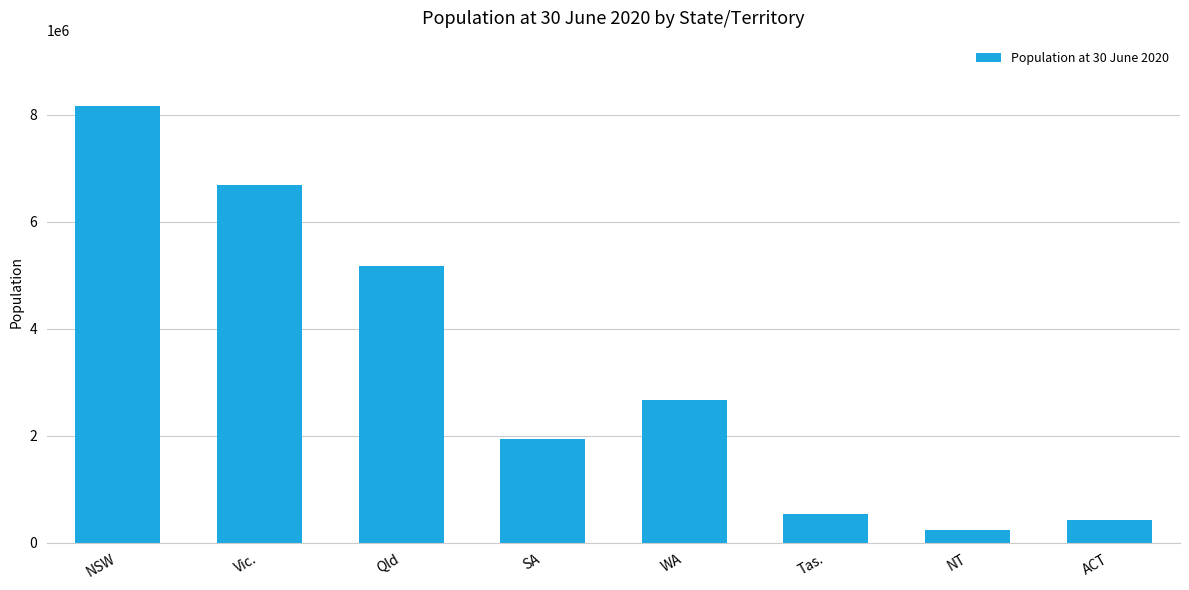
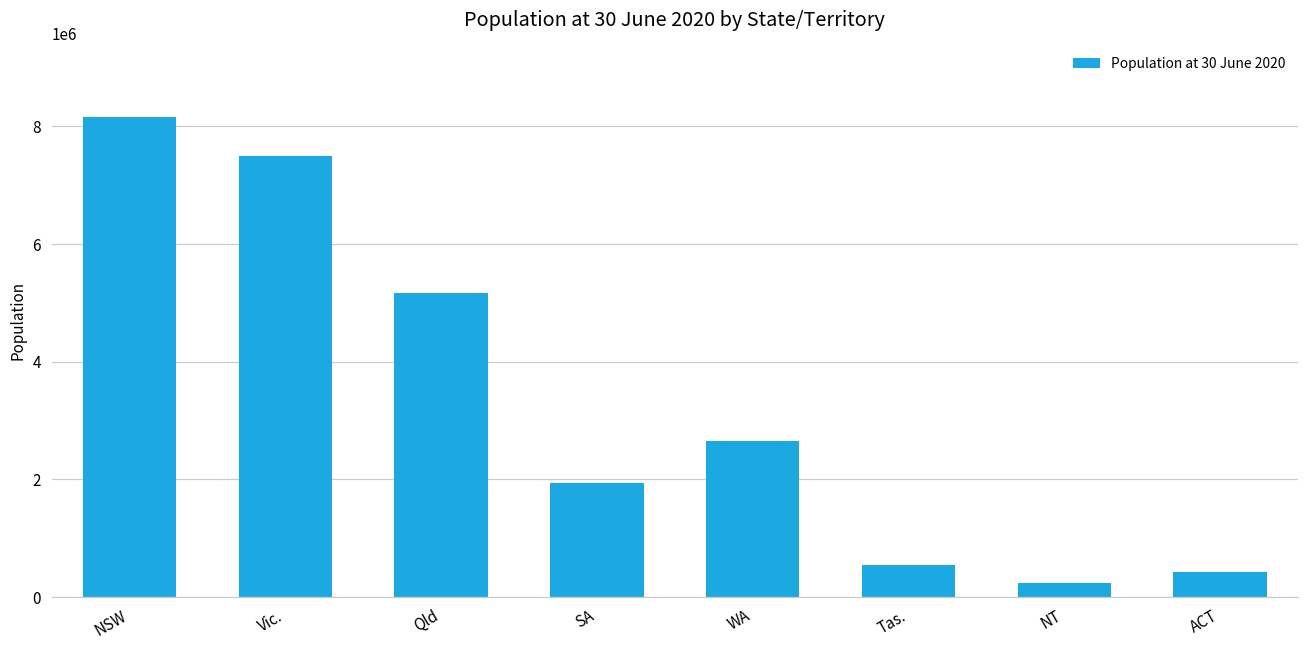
  {
    "NSW": 8200000,
-   "Vic.": 6700000,
+   "Vic.": 7500000,
    "Qld": 5200000,
    "SA": 1900000,
    "WA": 2700000,
    "Tas.": 500000,
    "NT": 200000,
    "ACT": 400000
  }
